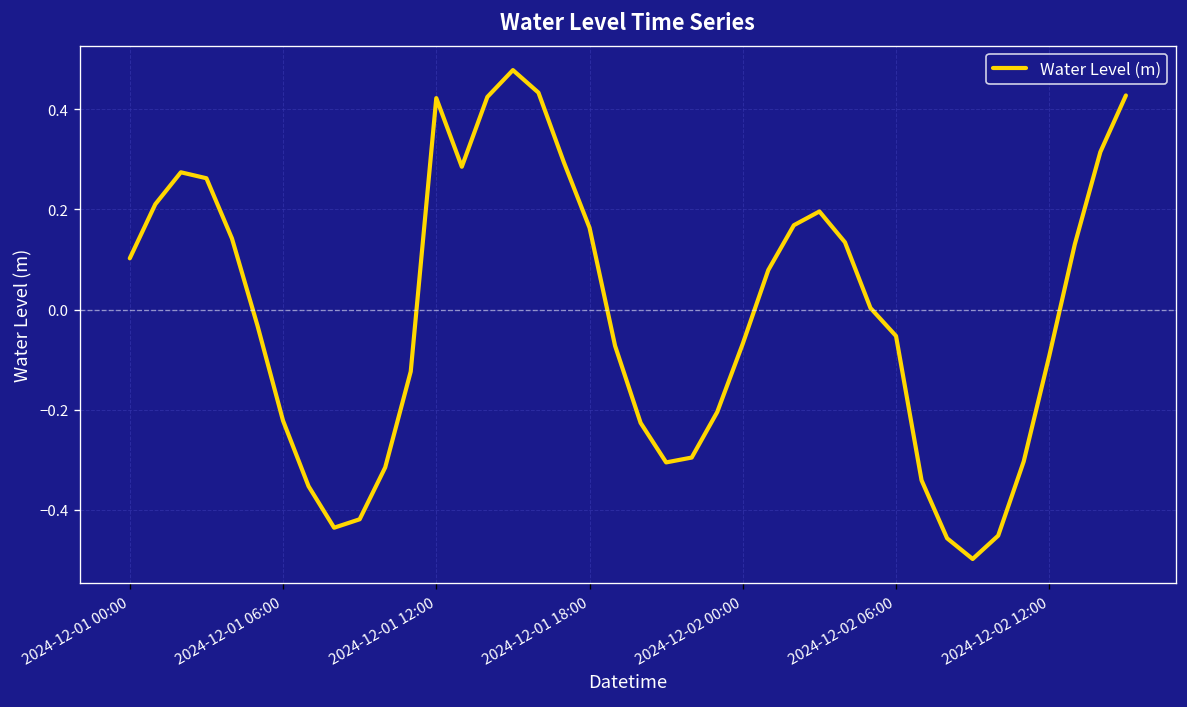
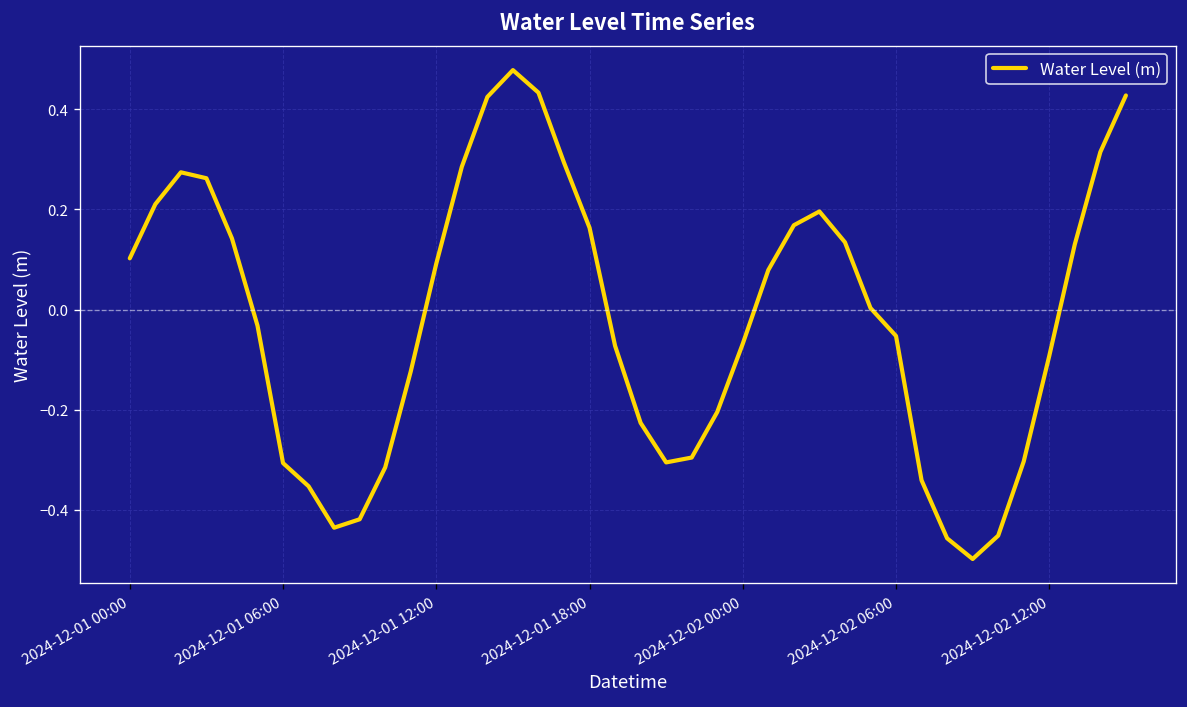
  {
    "2024-12-01 00:00": 0.10,
-   "2024-12-01 06:00": -0.22,
-   "2024-12-01 12:00": 0.42,
+   "2024-12-01 06:00": -0.31,
+   "2024-12-01 12:00": 0.09,
    "2024-12-01 18:00": 0.16,
    "2024-12-02 00:00": -0.07,
    "2024-12-02 06:00": -0.05,
    "2024-12-02 12:00": -0.09
  }
